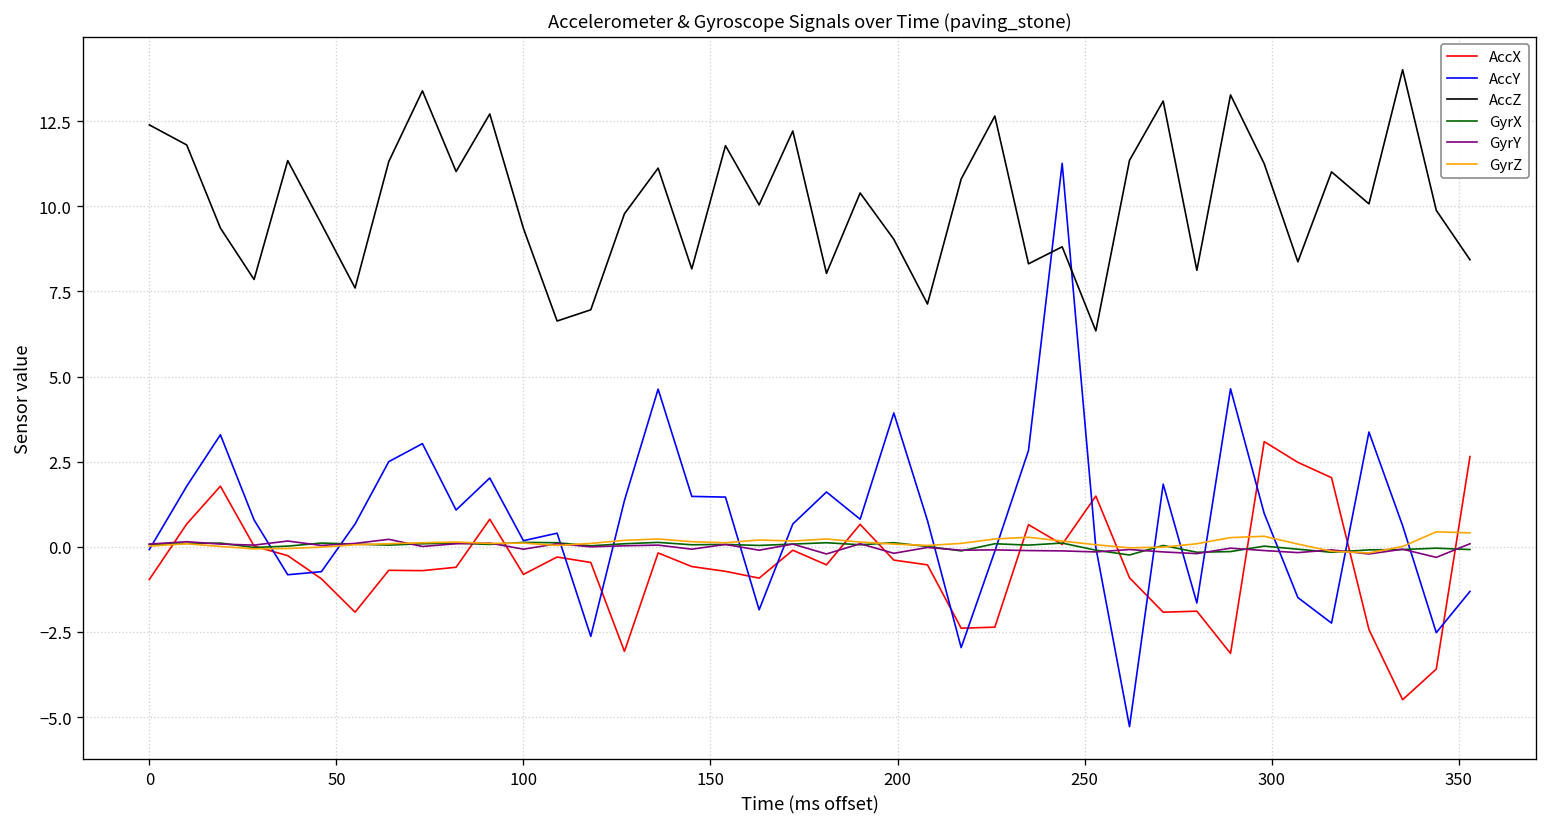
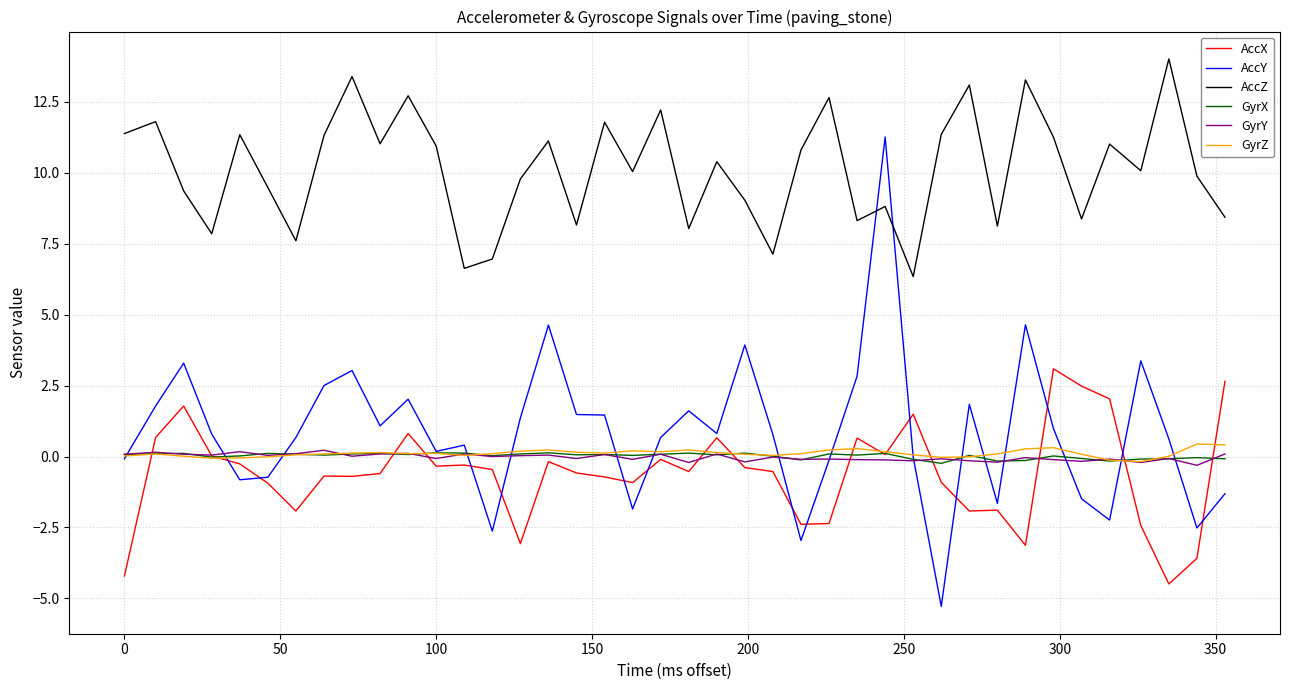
  {
    "AccX": {
-     "0": -1.0,
-     "100": -0.8
+     "0": -4.2,
+     "100": -0.3
    },
    "AccY": {
      "0": -0.1
    },
    "AccZ": {
-     "0": 12.4,
-     "100": 9.4
+     "0": 11.4,
+     "100": 10.9
    },
    "GyrY": {
      "100": -0.1
    }
  }
